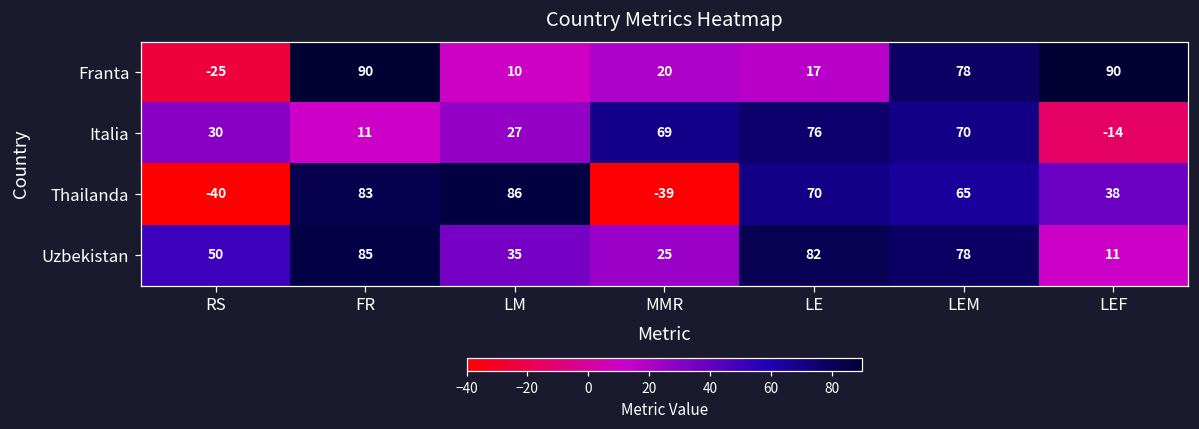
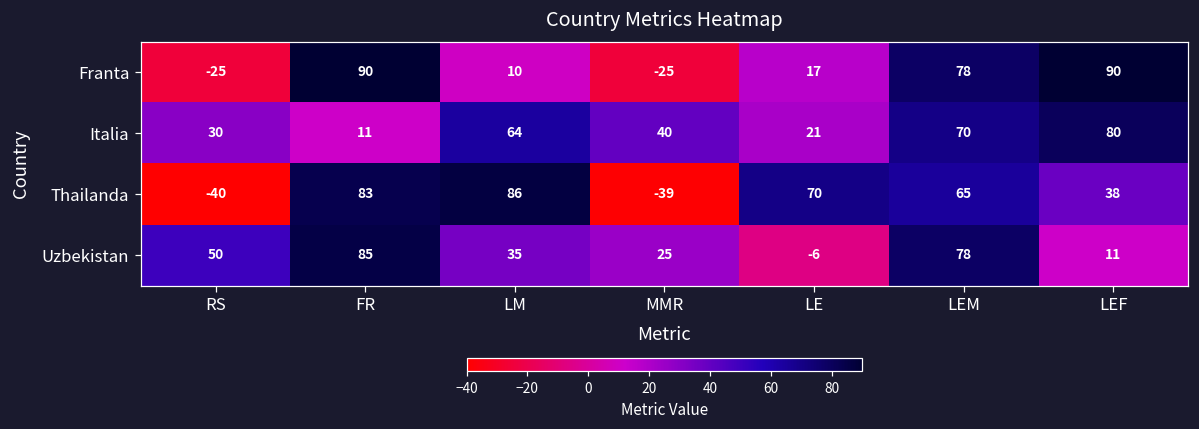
  {
    "Franta": {
      "RS": -25,
      "FR": 90,
      "LM": 10,
-     "MMR": 20,
+     "MMR": -25,
      "LE": 17,
      "LEM": 78,
      "LEF": 90
    },
    "Italia": {
      "RS": 30,
      "FR": 11,
-     "LM": 27,
-     "MMR": 69,
-     "LE": 76,
+     "LM": 64,
+     "MMR": 40,
+     "LE": 21,
      "LEM": 70,
-     "LEF": -14
+     "LEF": 80
    },
    "Thailanda": {
      "RS": -40,
      "FR": 83,
      "LM": 86,
      "MMR": -39,
      "LE": 70,
      "LEM": 65,
      "LEF": 38
    },
    "Uzbekistan": {
      "RS": 50,
      "FR": 85,
      "LM": 35,
      "MMR": 25,
-     "LE": 82,
+     "LE": -6,
      "LEM": 78,
      "LEF": 11
    }
  }
